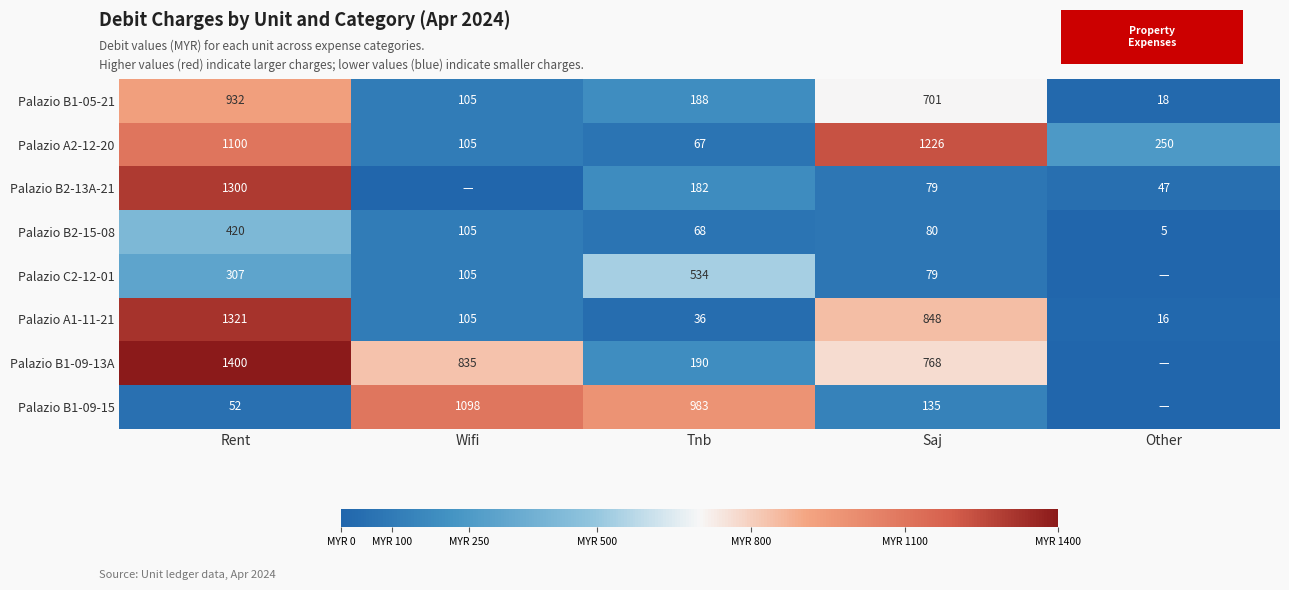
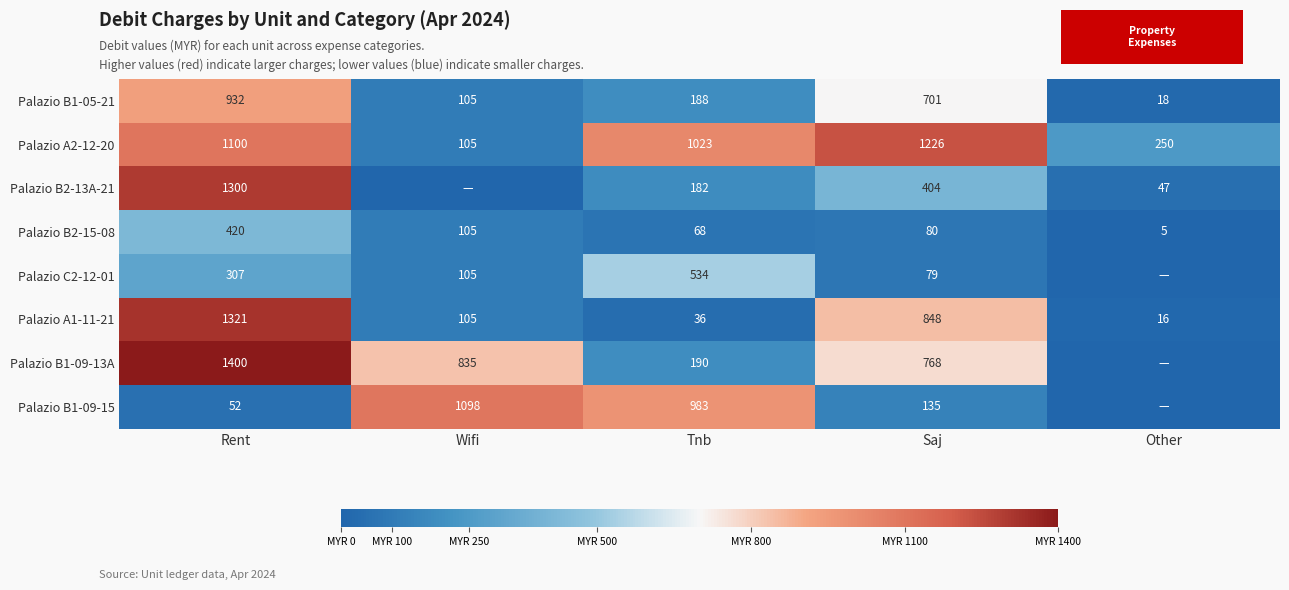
  {
    "Palazio B1-05-21": {
      "Rent": 932,
      "Wifi": 105,
      "Tnb": 188,
      "Saj": 701,
      "Other": 18
    },
    "Palazio A2-12-20": {
      "Rent": 1100,
      "Wifi": 105,
-     "Tnb": 67,
+     "Tnb": 1023,
      "Saj": 1226,
      "Other": 250
    },
    "Palazio B2-13A-21": {
      "Rent": 1300,
      "Tnb": 182,
-     "Saj": 79,
+     "Saj": 404,
      "Other": 47
    },
    "Palazio B2-15-08": {
      "Rent": 420,
      "Wifi": 105,
      "Tnb": 68,
      "Saj": 80,
      "Other": 5
    },
    "Palazio C2-12-01": {
      "Rent": 307,
      "Wifi": 105,
      "Tnb": 534,
      "Saj": 79
    },
    "Palazio A1-11-21": {
      "Rent": 1321,
      "Wifi": 105,
      "Tnb": 36,
      "Saj": 848,
      "Other": 16
    },
    "Palazio B1-09-13A": {
      "Rent": 1400,
      "Wifi": 835,
      "Tnb": 190,
      "Saj": 768
    },
    "Palazio B1-09-15": {
      "Rent": 52,
      "Wifi": 1098,
      "Tnb": 983,
      "Saj": 135
    }
  }
